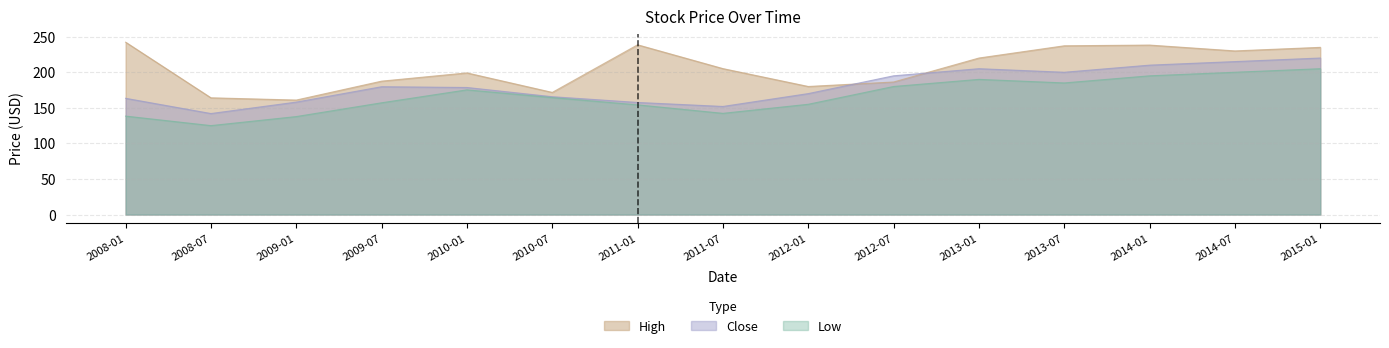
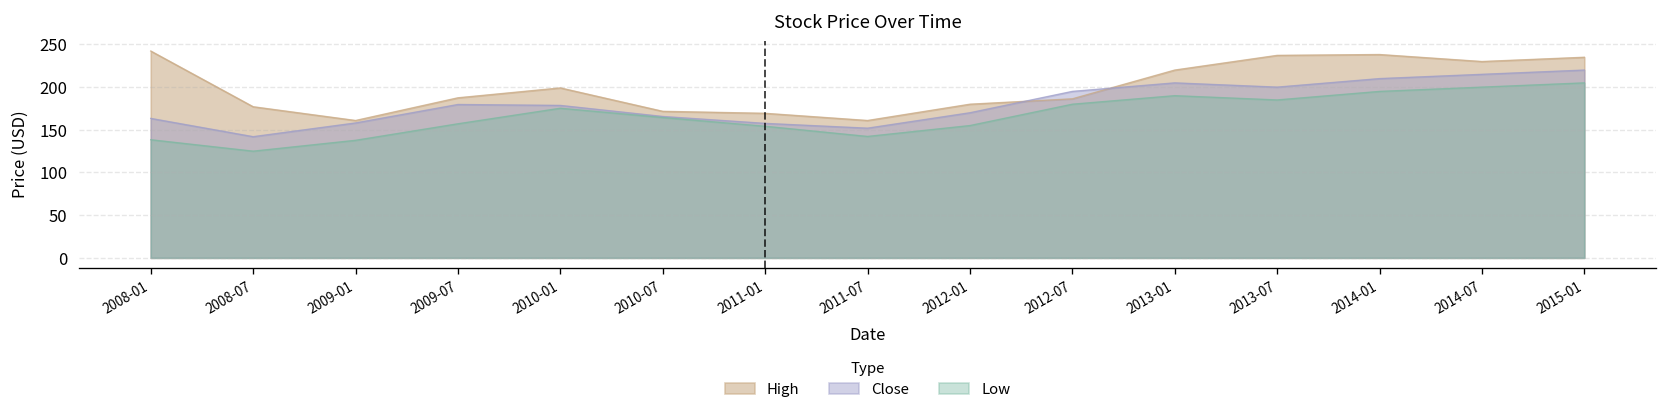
  {
    "High": {
      "2008-01": 240,
-     "2008-07": 160,
+     "2008-07": 180,
      "2009-07": 190,
      "2010-01": 200,
      "2010-07": 170,
-     "2011-01": 240,
-     "2011-07": 210,
+     "2011-01": 170,
+     "2011-07": 160,
      "2012-01": 180,
      "2012-07": 190,
      "2013-01": 220,
      "2013-07": 240,
      "2014-01": 240,
      "2014-07": 230,
      "2015-01": 240
    }
  }
